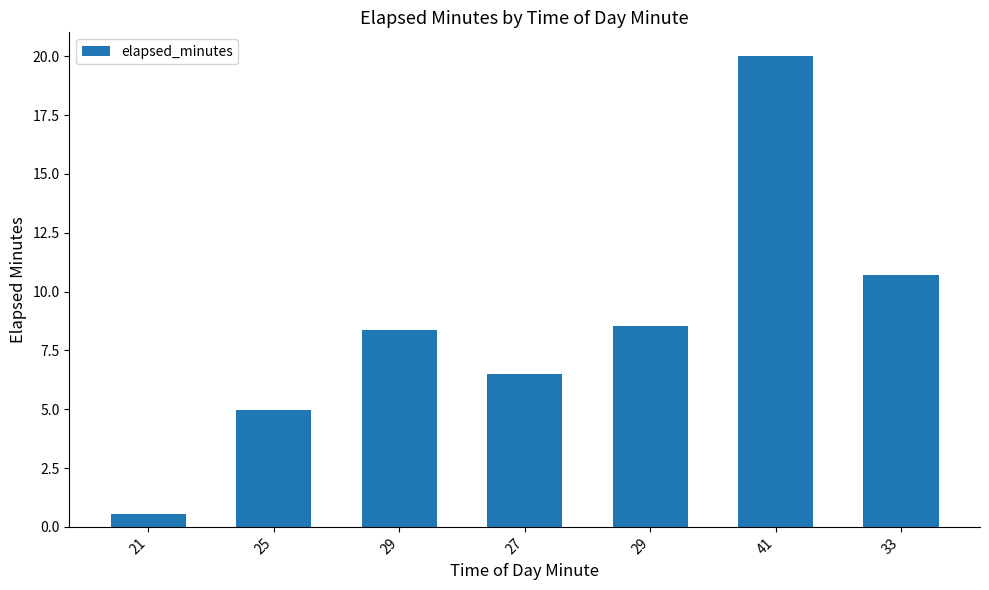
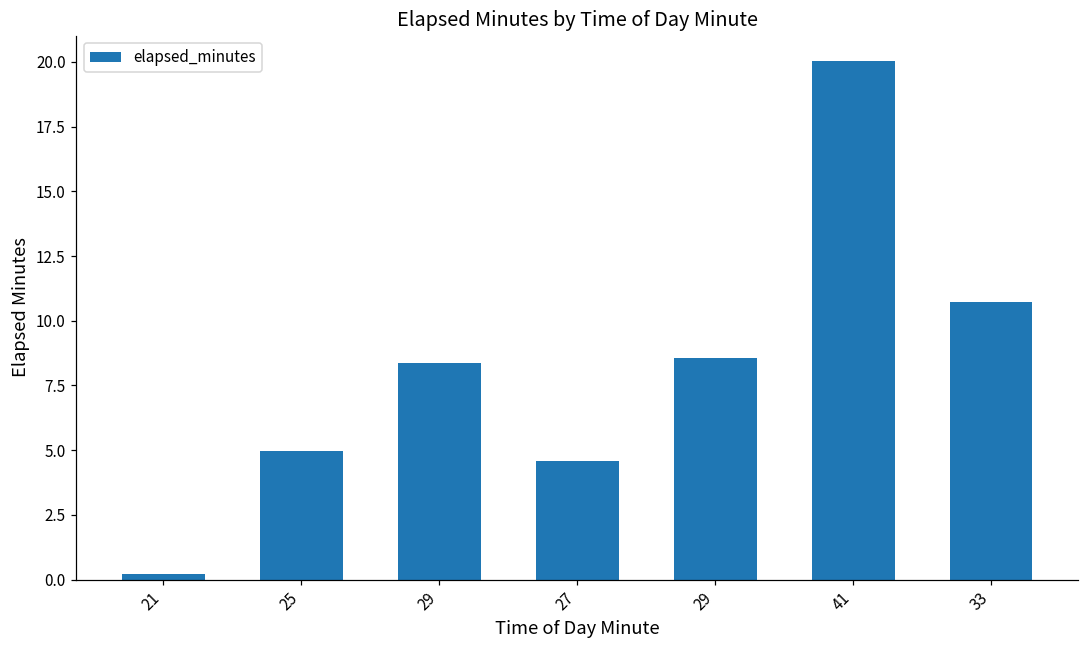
  {
-   "21": 0.6,
+   "21": 0.2,
    "25": 5.0,
-   "27": 6.5,
+   "27": 4.6,
    "41": 20.0,
    "33": 10.7
  }
